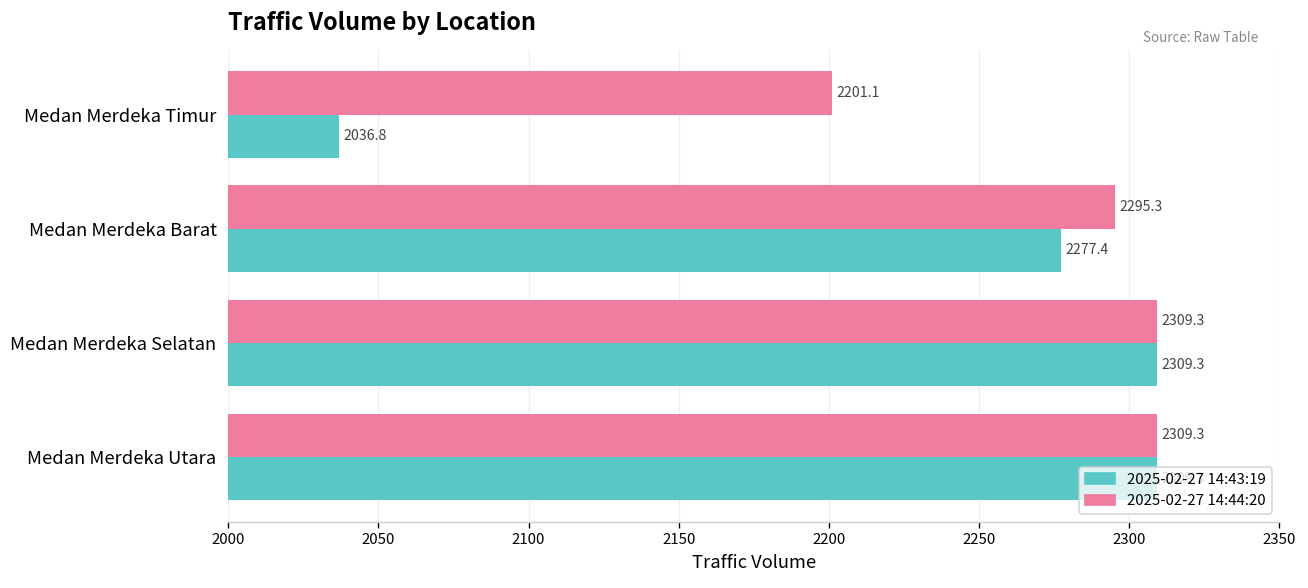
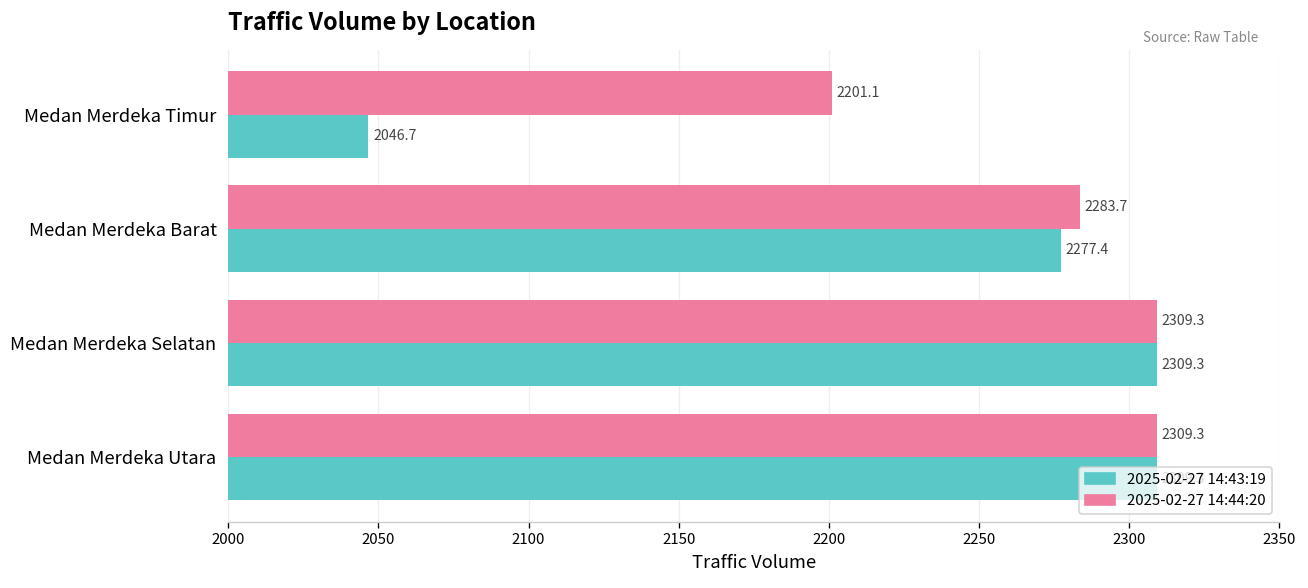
  {
    "2025-02-27 14:43:19": {
-     "Medan Merdeka Timur": 2036.8,
+     "Medan Merdeka Timur": 2046.7,
      "Medan Merdeka Barat": 2277.4,
      "Medan Merdeka Selatan": 2309.3
    },
    "2025-02-27 14:44:20": {
      "Medan Merdeka Timur": 2201.1,
-     "Medan Merdeka Barat": 2295.3,
+     "Medan Merdeka Barat": 2283.7,
      "Medan Merdeka Selatan": 2309.3,
      "Medan Merdeka Utara": 2309.3
    }
  }
